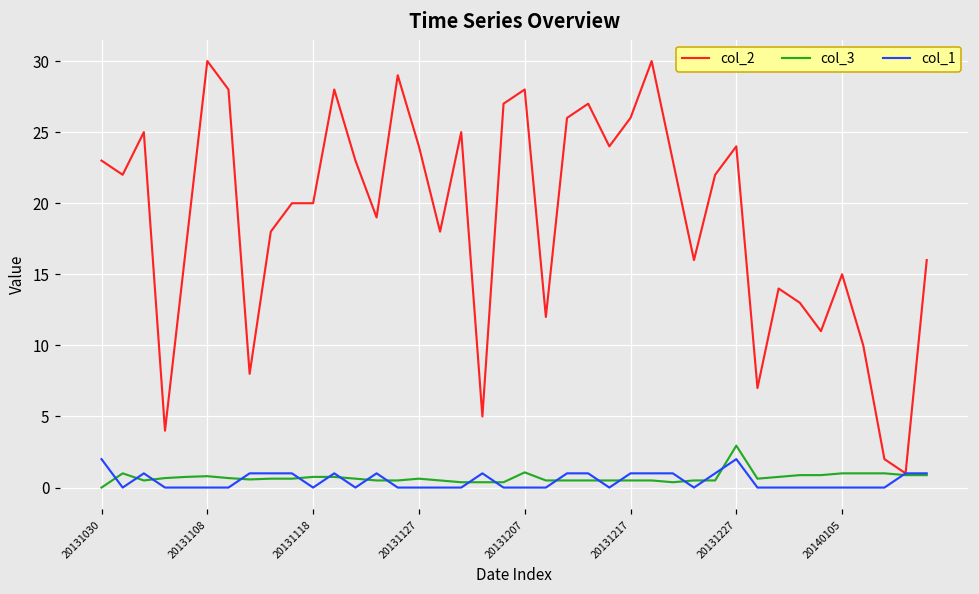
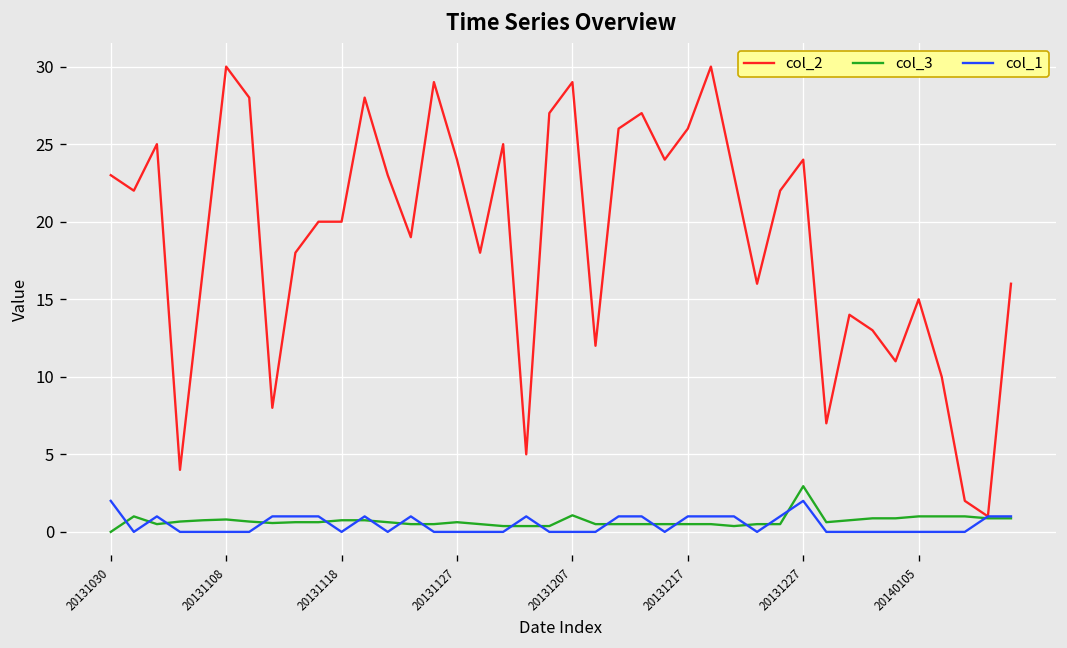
  {
    "col_2": {
      "20131030": 23,
      "20131108": 30,
      "20131118": 20,
      "20131127": 24,
-     "20131207": 28,
+     "20131207": 29,
      "20131217": 26,
      "20131227": 24,
      "20140105": 15
    },
    "col_3": {
      "20131030": 0,
      "20131108": 0.8,
      "20131118": 0.8,
      "20131127": 0.6,
      "20131207": 1,
      "20131217": 0.5,
      "20131227": 3,
      "20140105": 1
    },
    "col_1": {
      "20131030": 2,
      "20131108": 0,
      "20131118": 0,
      "20131127": 0,
      "20131207": 0,
      "20131217": 1,
      "20131227": 2,
      "20140105": 0
    }
  }
